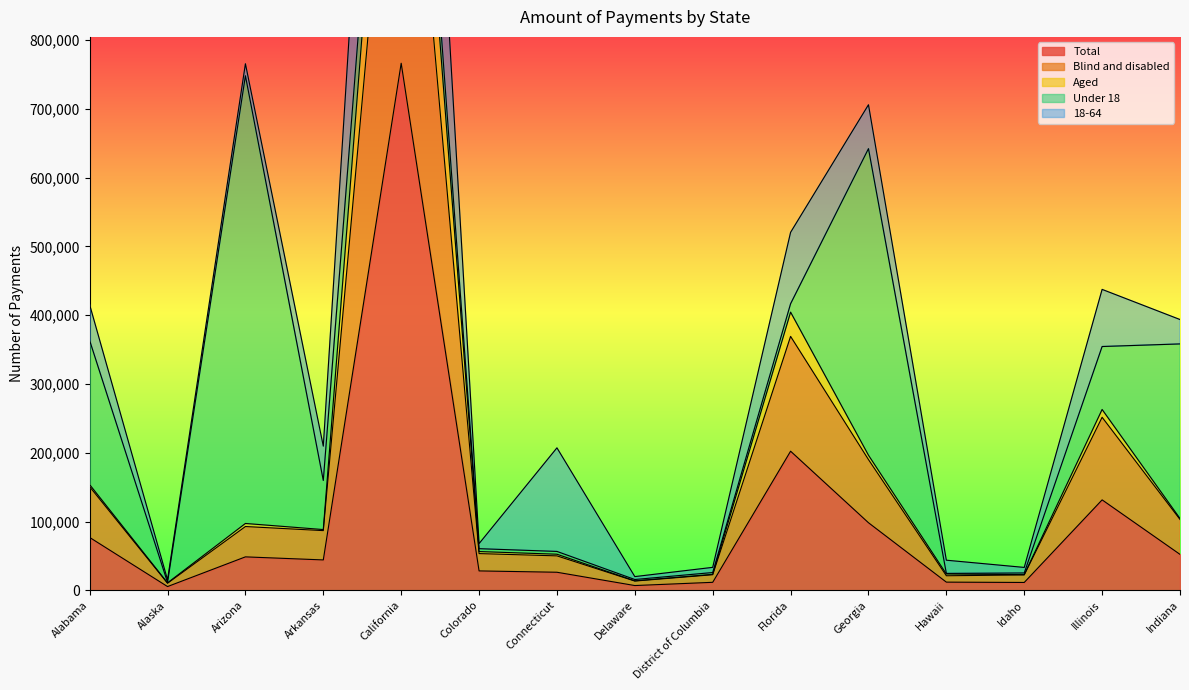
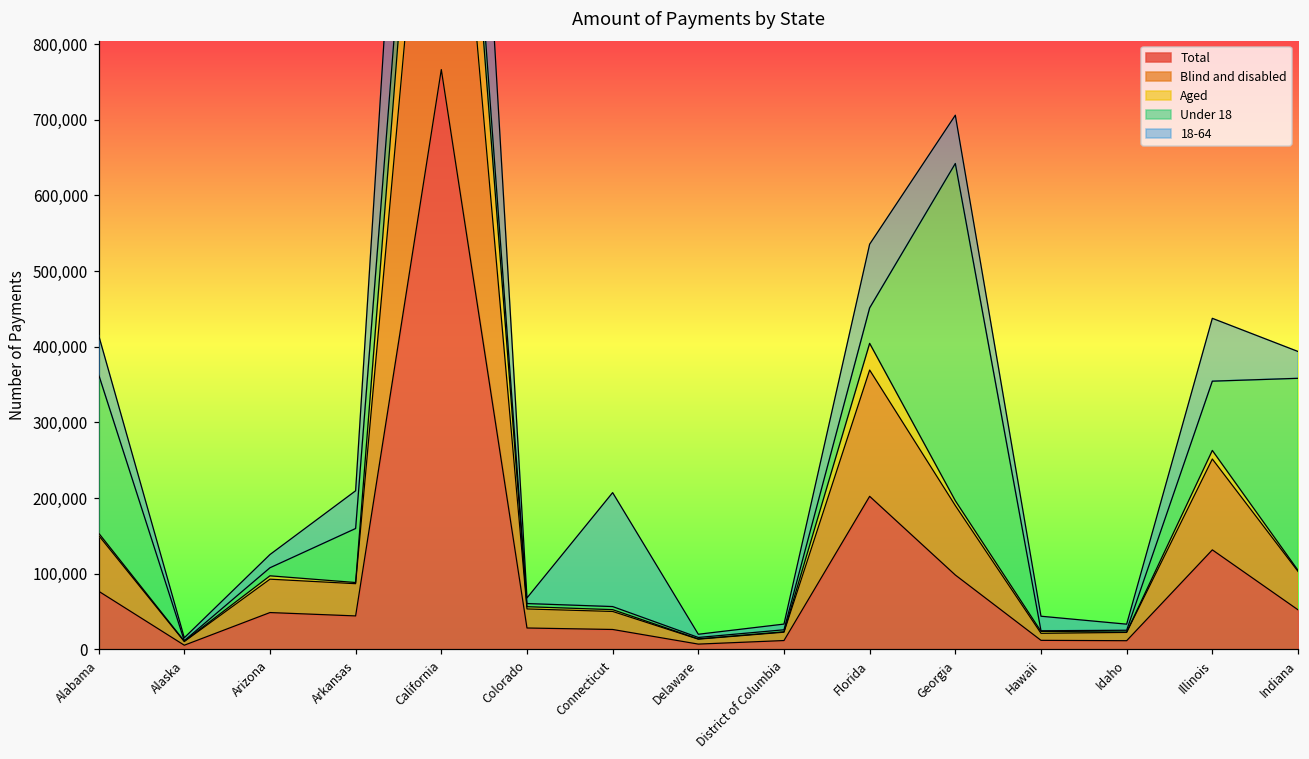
  {
    "Aged": {
      "Arizona": "0",
      "Florida": "40,000",
      "Georgia": "10,000",
      "Illinois": "10,000"
    },
    "Under 18": {
      "Alabama": "210,000",
-     "Arizona": "650,000",
+     "Arizona": "10,000",
      "Arkansas": "70,000",
      "Colorado": "0",
      "Connecticut": "0",
-     "Florida": "10,000",
+     "Florida": "50,000",
      "Georgia": "450,000",
      "Illinois": "90,000",
      "Indiana": "250,000"
    },
    "18-64": {
      "Alabama": "50,000",
      "Alaska": "0",
      "Arizona": "20,000",
      "Arkansas": "50,000",
      "Colorado": "10,000",
      "Connecticut": "150,000",
      "Delaware": "0",
      "District of Columbia": "10,000",
-     "Florida": "100,000",
+     "Florida": "80,000",
      "Georgia": "60,000",
      "Hawaii": "20,000",
      "Idaho": "10,000",
      "Illinois": "80,000",
      "Indiana": "40,000"
    }
  }
